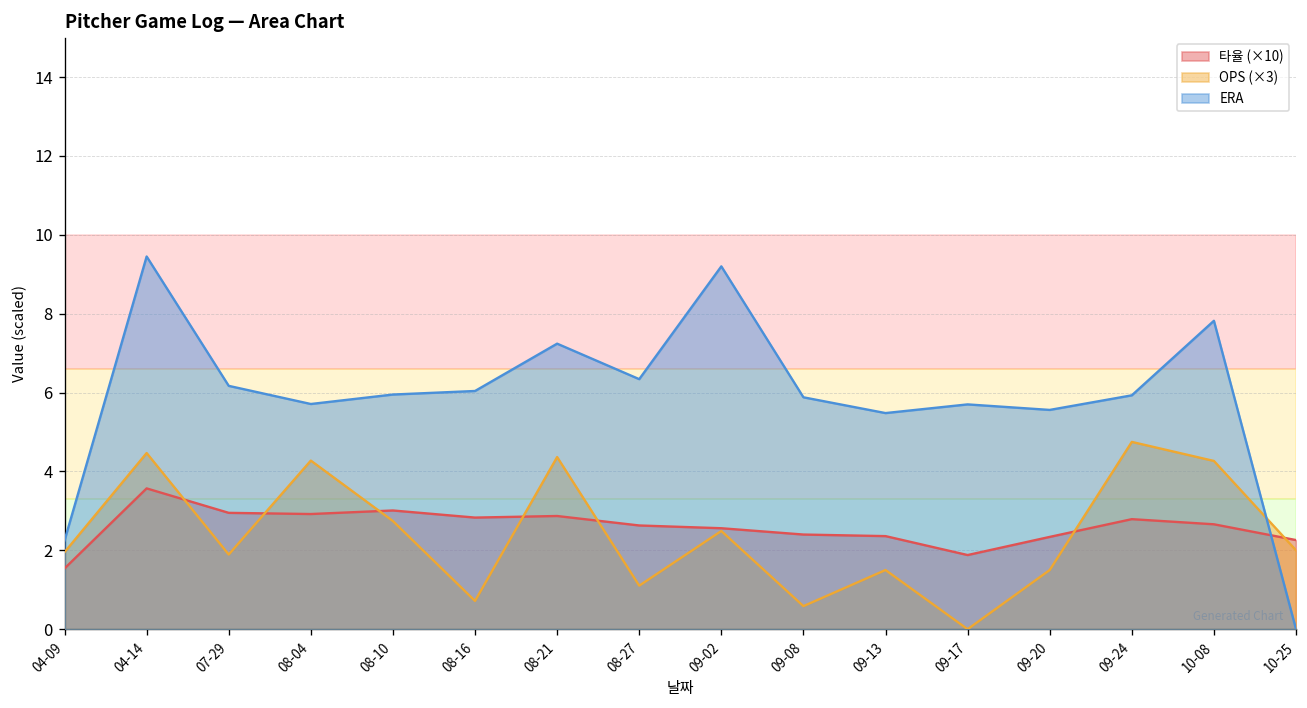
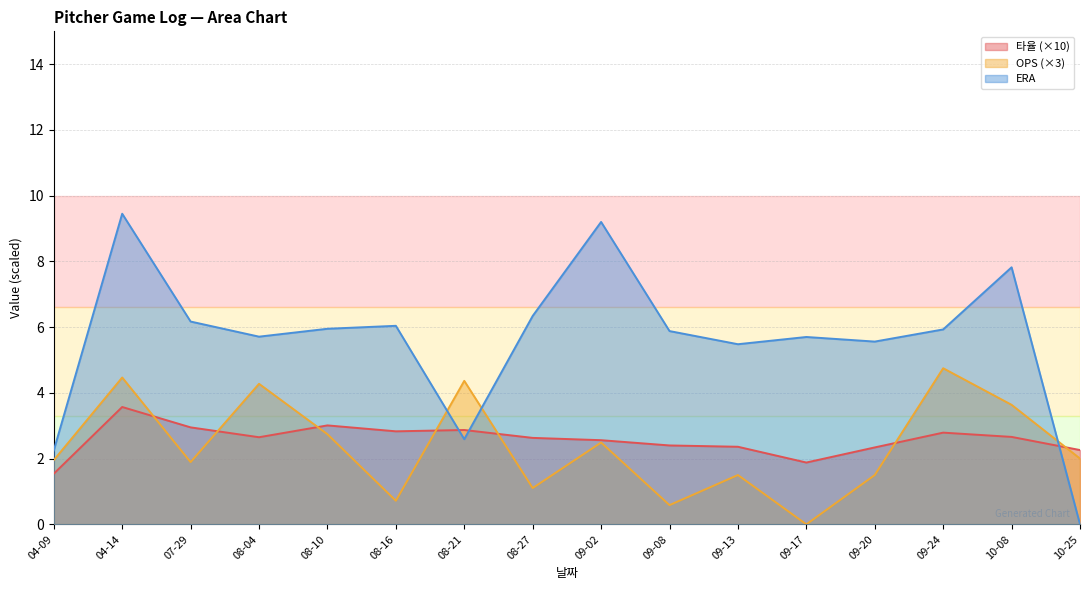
  {
    "타율 (×10)": {
      "04-09": 1.5,
      "04-14": 3.6,
      "07-29": 2.9,
-     "08-04": 2.9,
+     "08-04": 2.7,
      "08-10": 3.0,
      "08-16": 2.8,
      "08-21": 2.9,
      "08-27": 2.6,
      "09-08": 2.4,
      "09-13": 2.4,
      "09-17": 1.9,
      "09-20": 2.3,
      "09-24": 2.8,
      "10-08": 2.7,
      "10-25": 2.3
    },
    "OPS (×3)": {
      "04-09": 2.0,
      "04-14": 4.5,
      "07-29": 1.9,
      "08-04": 4.3,
      "08-10": 2.7,
      "08-16": 0.7,
      "08-21": 4.4,
      "08-27": 1.1,
      "09-08": 0.6,
      "09-13": 1.5,
      "09-17": 0.0,
      "09-20": 1.5,
      "09-24": 4.7,
-     "10-08": 4.3,
+     "10-08": 3.6,
      "10-25": 2.0
    },
    "ERA": {
      "04-09": 2.3,
      "04-14": 9.5,
      "07-29": 6.2,
      "08-04": 5.7,
      "08-10": 6.0,
      "08-16": 6.0,
-     "08-21": 7.2,
+     "08-21": 2.6,
      "08-27": 6.3,
      "09-02": 9.2,
      "09-08": 5.9,
      "09-13": 5.5,
      "09-17": 5.7,
      "09-20": 5.6,
      "09-24": 5.9,
      "10-08": 7.8,
      "10-25": 0.0
    }
  }
